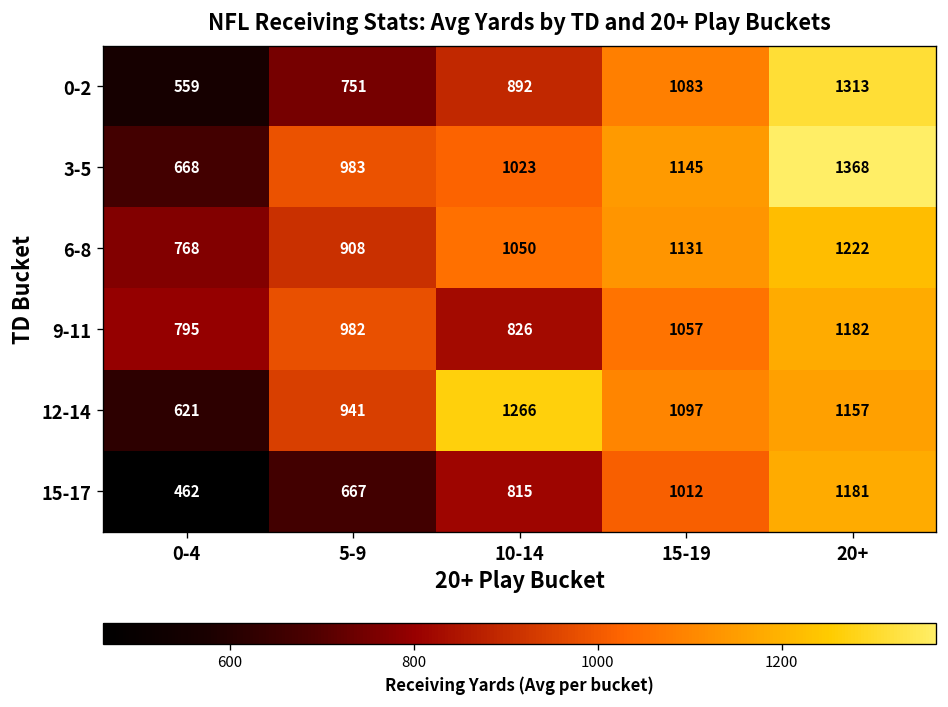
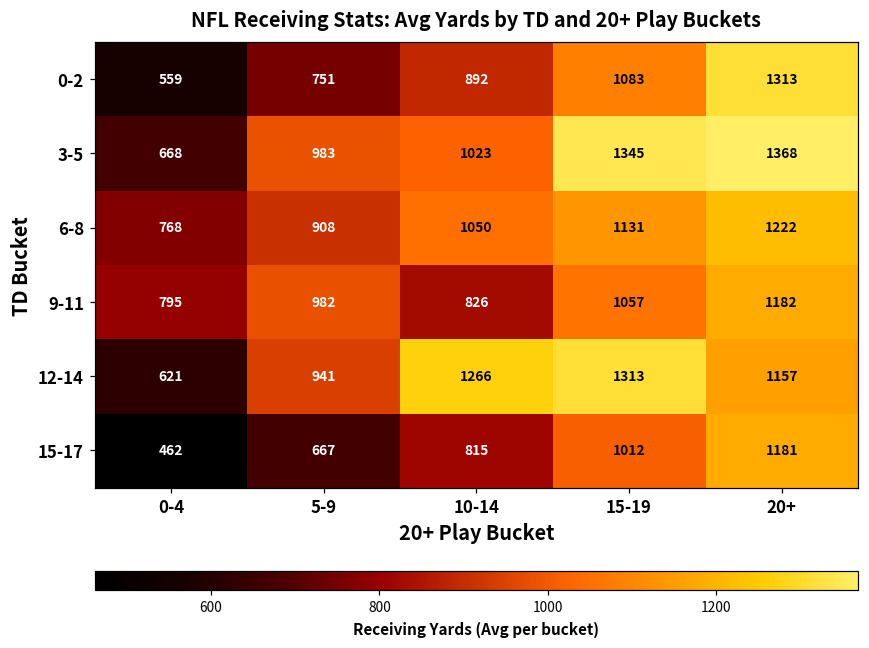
  {
    "0-2": {
      "0-4": 559,
      "5-9": 751,
      "10-14": 892,
      "15-19": 1083,
      "20+": 1313
    },
    "3-5": {
      "0-4": 668,
      "5-9": 983,
      "10-14": 1023,
-     "15-19": 1145,
+     "15-19": 1345,
      "20+": 1368
    },
    "6-8": {
      "0-4": 768,
      "5-9": 908,
      "10-14": 1050,
      "15-19": 1131,
      "20+": 1222
    },
    "9-11": {
      "0-4": 795,
      "5-9": 982,
      "10-14": 826,
      "15-19": 1057,
      "20+": 1182
    },
    "12-14": {
      "0-4": 621,
      "5-9": 941,
      "10-14": 1266,
-     "15-19": 1097,
+     "15-19": 1313,
      "20+": 1157
    },
    "15-17": {
      "0-4": 462,
      "5-9": 667,
      "10-14": 815,
      "15-19": 1012,
      "20+": 1181
    }
  }
